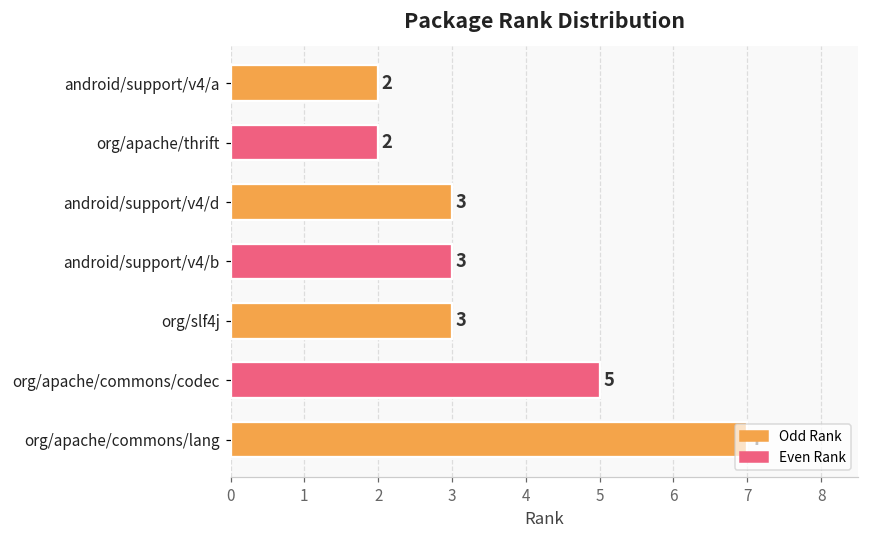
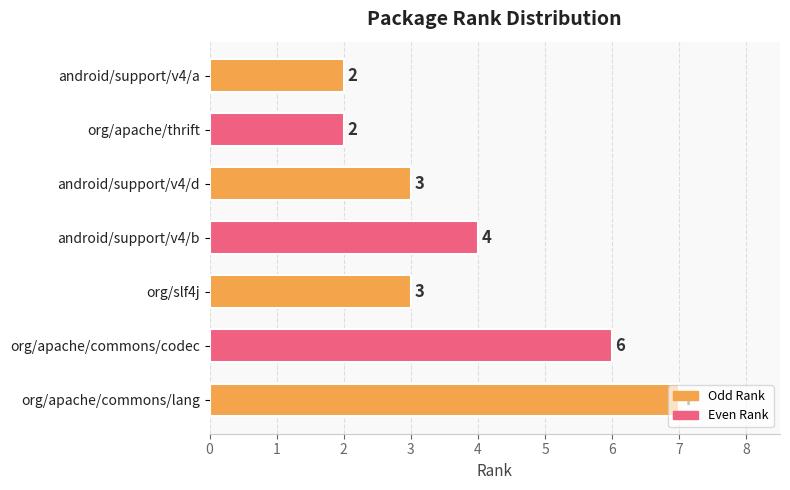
  {
    "android/support/v4/a": 2,
    "org/apache/thrift": 2,
    "android/support/v4/d": 3,
-   "android/support/v4/b": 3,
+   "android/support/v4/b": 4,
    "org/slf4j": 3,
-   "org/apache/commons/codec": 5
+   "org/apache/commons/codec": 6
  }
